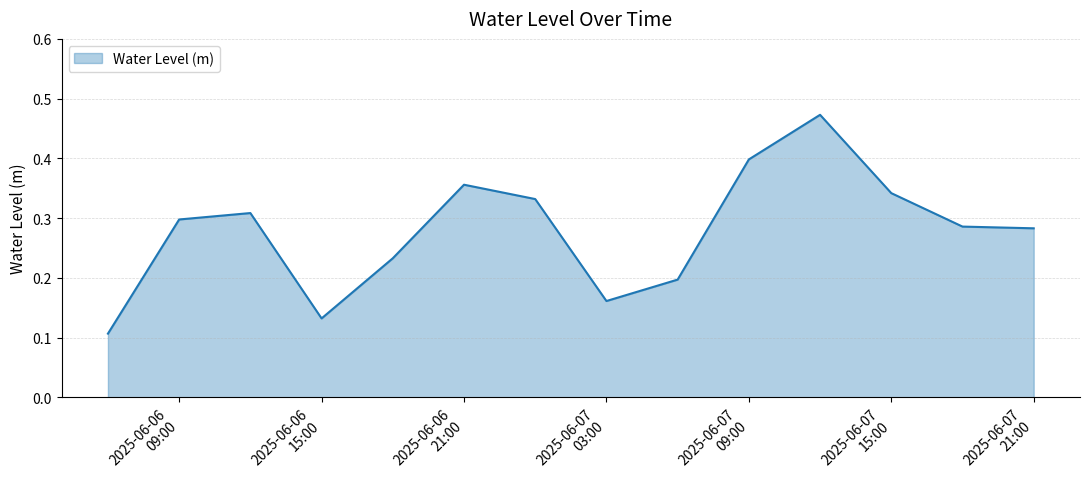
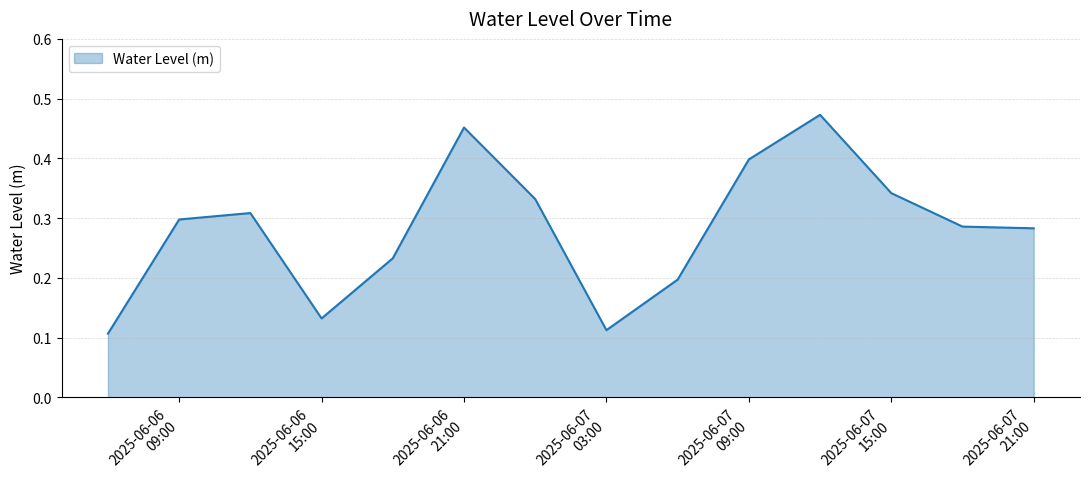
  {
    "2025-06-06 09:00": 0.30,
    "2025-06-06 15:00": 0.13,
-   "2025-06-06 21:00": 0.36,
-   "2025-06-07 03:00": 0.16,
+   "2025-06-06 21:00": 0.45,
+   "2025-06-07 03:00": 0.11,
    "2025-06-07 09:00": 0.40,
    "2025-06-07 15:00": 0.34,
    "2025-06-07 21:00": 0.28
  }
